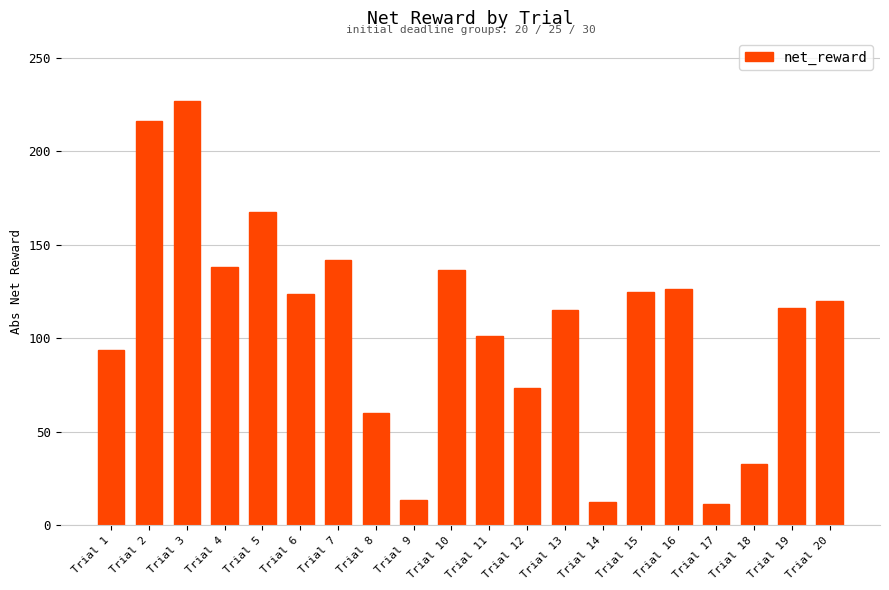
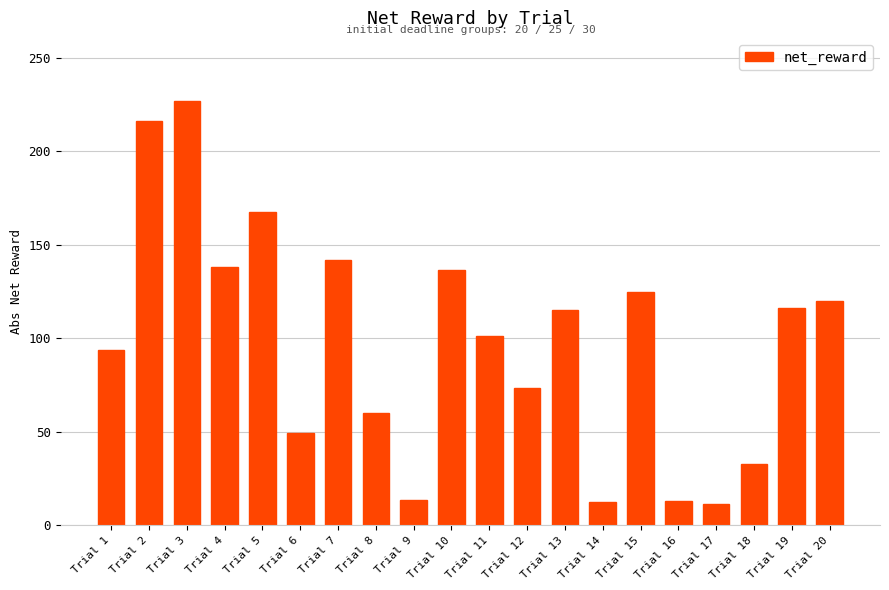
  {
    "Trial 1": 94,
    "Trial 2": 216,
    "Trial 3": 227,
    "Trial 4": 138,
    "Trial 5": 167,
-   "Trial 6": 124,
+   "Trial 6": 49,
    "Trial 7": 142,
    "Trial 8": 60,
    "Trial 9": 13,
    "Trial 10": 136,
    "Trial 11": 101,
    "Trial 12": 73,
    "Trial 13": 115,
    "Trial 14": 12,
    "Trial 15": 125,
-   "Trial 16": 126,
+   "Trial 16": 13,
    "Trial 17": 11,
    "Trial 18": 32,
    "Trial 19": 116,
    "Trial 20": 120
  }
